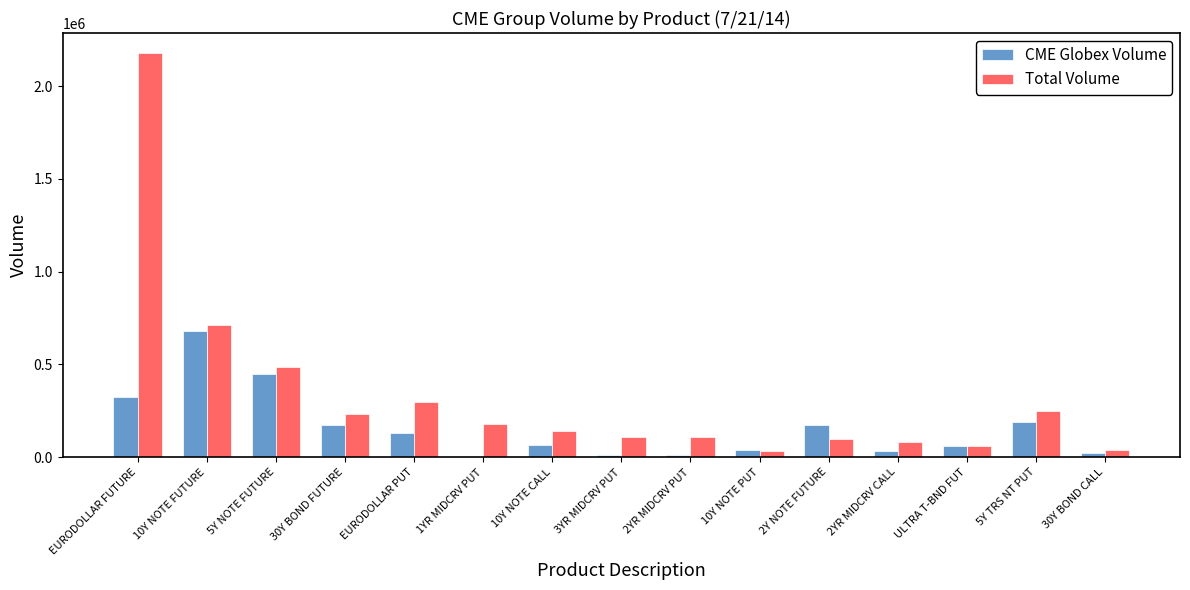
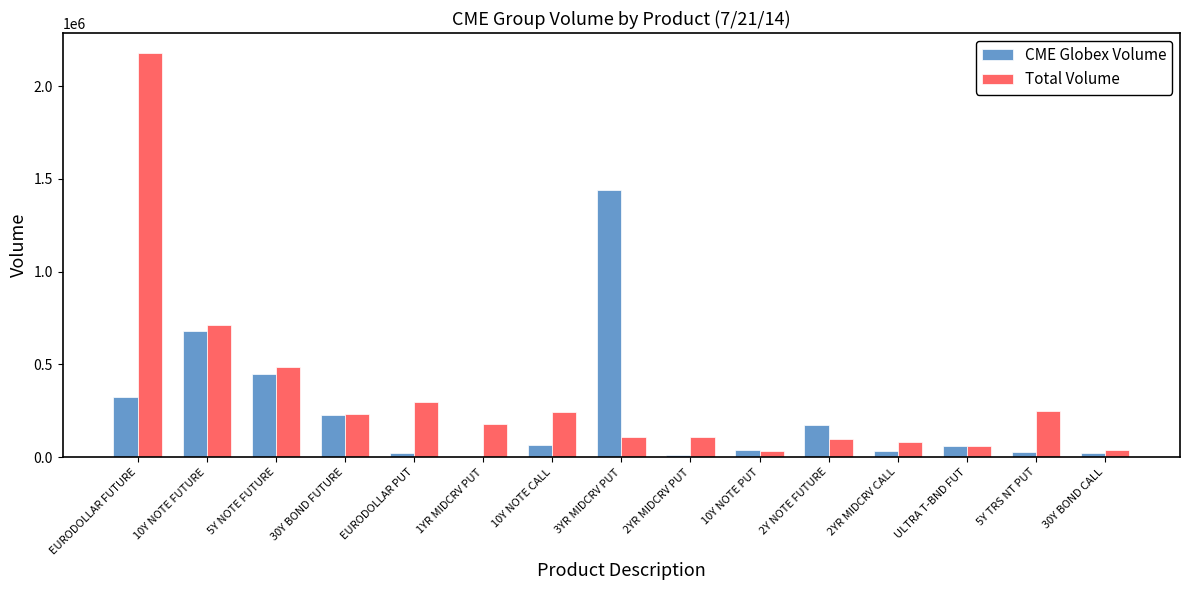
  {
    "CME Globex Volume": {
      "EURODOLLAR FUTURE": 320000,
      "10Y NOTE FUTURE": 680000,
      "5Y NOTE FUTURE": 450000,
-     "30Y BOND FUTURE": 170000,
-     "EURODOLLAR PUT": 130000,
+     "30Y BOND FUTURE": 230000,
+     "EURODOLLAR PUT": 20000,
      "10Y NOTE CALL": 70000,
-     "3YR MIDCRV PUT": 10000,
+     "3YR MIDCRV PUT": 1440000,
      "10Y NOTE PUT": 40000,
      "2Y NOTE FUTURE": 170000,
      "2YR MIDCRV CALL": 30000,
      "ULTRA T-BND FUT": 60000,
-     "5Y TRS NT PUT": 190000,
+     "5Y TRS NT PUT": 30000,
      "30Y BOND CALL": 20000
    },
    "Total Volume": {
      "EURODOLLAR FUTURE": 2180000,
      "10Y NOTE FUTURE": 710000,
      "5Y NOTE FUTURE": 490000,
      "30Y BOND FUTURE": 240000,
      "EURODOLLAR PUT": 300000,
      "1YR MIDCRV PUT": 180000,
-     "10Y NOTE CALL": 140000,
+     "10Y NOTE CALL": 240000,
      "3YR MIDCRV PUT": 110000,
      "2YR MIDCRV PUT": 110000,
      "10Y NOTE PUT": 30000,
      "2Y NOTE FUTURE": 100000,
      "2YR MIDCRV CALL": 80000,
      "ULTRA T-BND FUT": 60000,
      "5Y TRS NT PUT": 250000,
      "30Y BOND CALL": 40000
    }
  }
